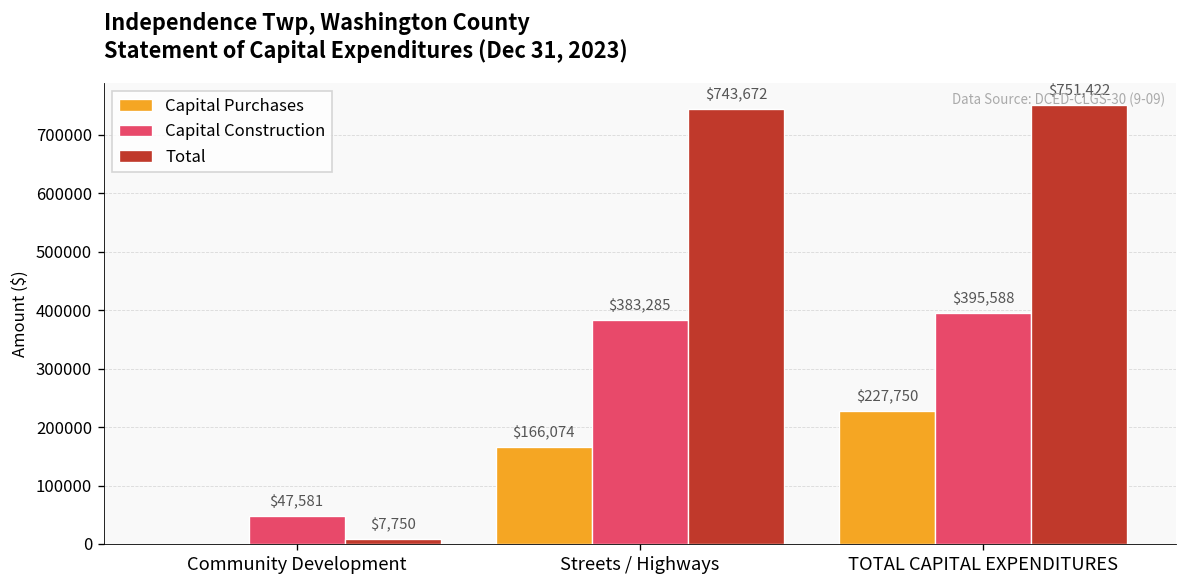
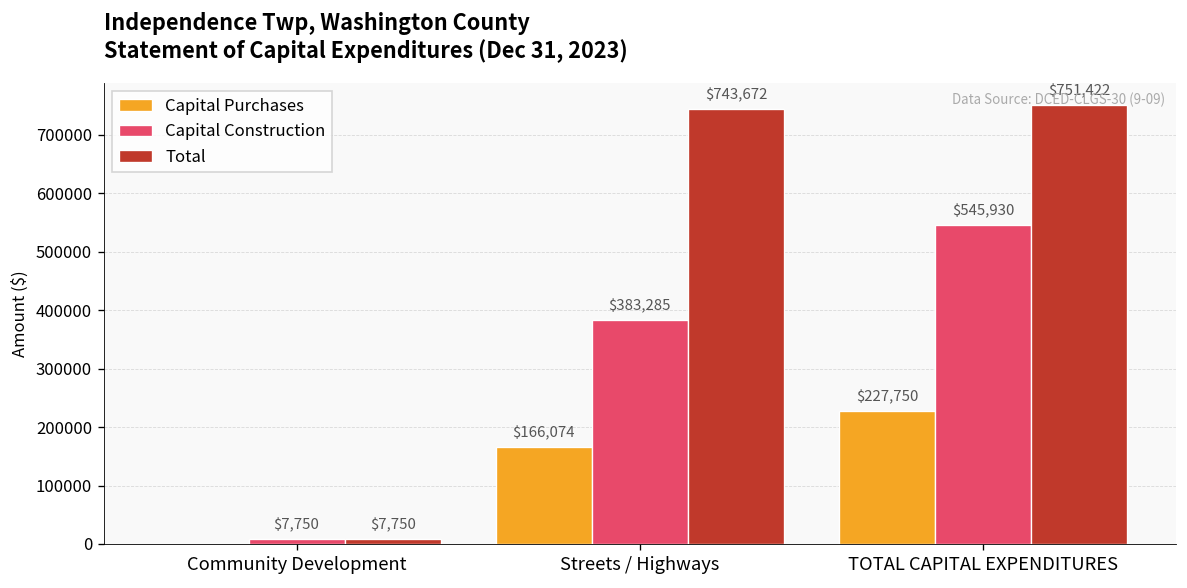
  {
    "Capital Purchases": {
      "Streets / Highways": "$166,074",
      "TOTAL CAPITAL EXPENDITURES": "$227,750"
    },
    "Capital Construction": {
-     "Community Development": "$47,581",
+     "Community Development": "$7,750",
      "Streets / Highways": "$383,285",
-     "TOTAL CAPITAL EXPENDITURES": "$395,588"
+     "TOTAL CAPITAL EXPENDITURES": "$545,930"
    },
    "Total": {
      "Community Development": "$7,750",
      "Streets / Highways": "$743,672"
    }
  }
